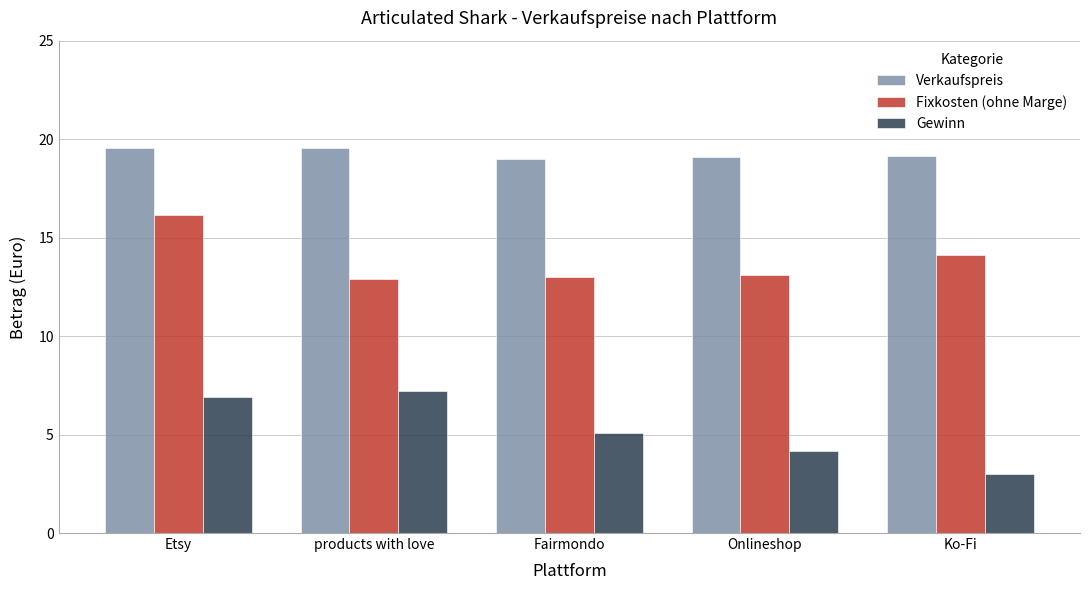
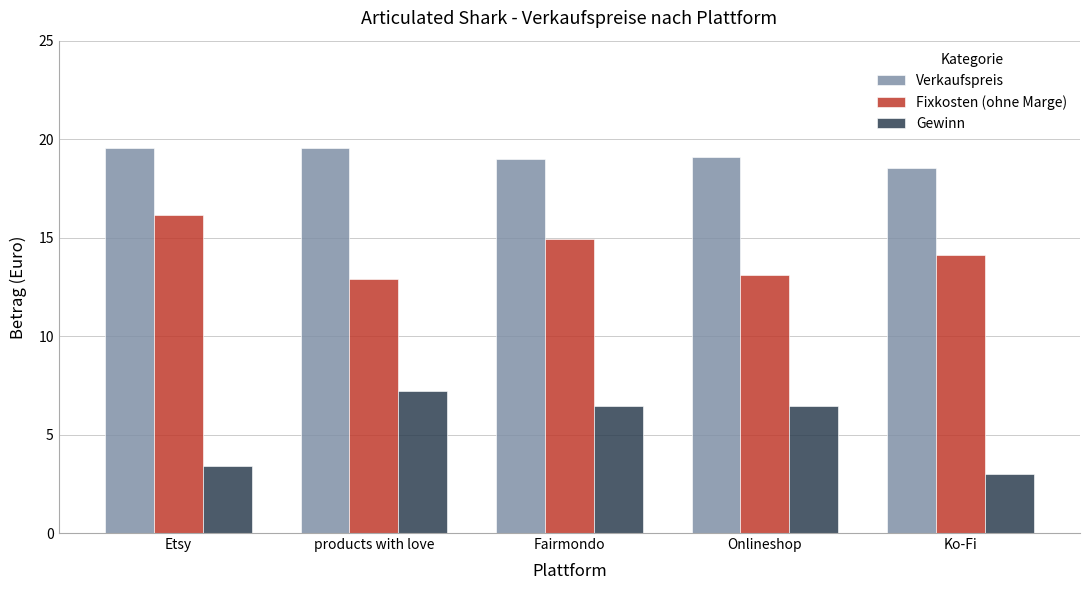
  {
    "Verkaufspreis": {
      "Etsy": 19.6,
      "products with love": 19.6,
      "Fairmondo": 19.0,
      "Onlineshop": 19.1,
-     "Ko-Fi": 19.2
+     "Ko-Fi": 18.5
    },
    "Fixkosten (ohne Marge)": {
      "Etsy": 16.2,
      "products with love": 12.9,
-     "Fairmondo": 13.0,
+     "Fairmondo": 14.9,
      "Onlineshop": 13.1,
      "Ko-Fi": 14.1
    },
    "Gewinn": {
-     "Etsy": 6.9,
+     "Etsy": 3.4,
      "products with love": 7.2,
-     "Fairmondo": 5.1,
-     "Onlineshop": 4.2,
+     "Fairmondo": 6.4,
+     "Onlineshop": 6.4,
      "Ko-Fi": 3.0
    }
  }
